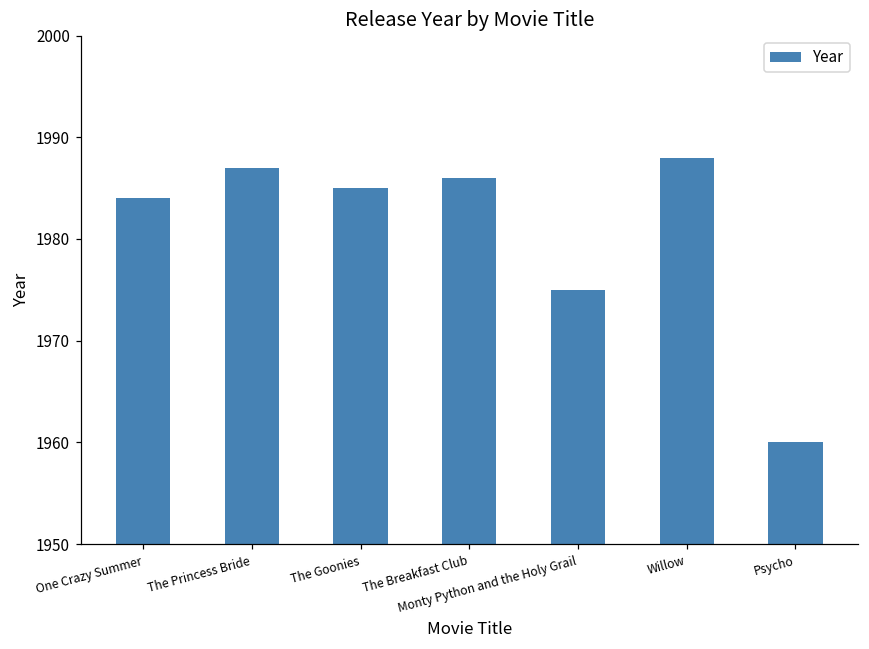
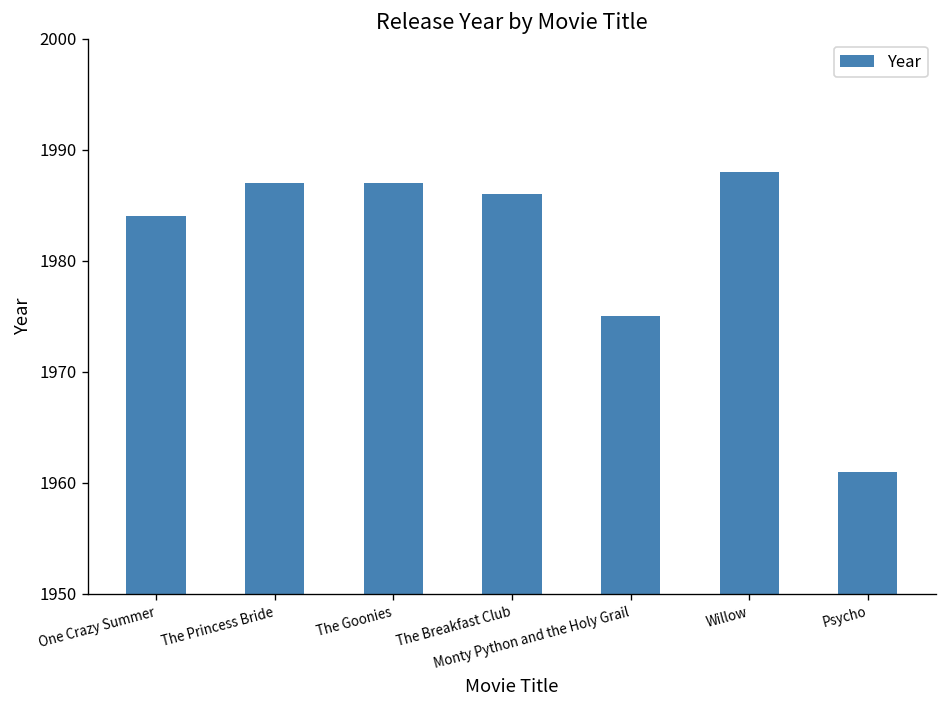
  {
    "One Crazy Summer": 1984,
    "The Princess Bride": 1987,
-   "The Goonies": 1985,
+   "The Goonies": 1987,
    "The Breakfast Club": 1986,
    "Monty Python and the Holy Grail": 1975,
    "Willow": 1988,
-   "Psycho": 1960
+   "Psycho": 1961
  }
